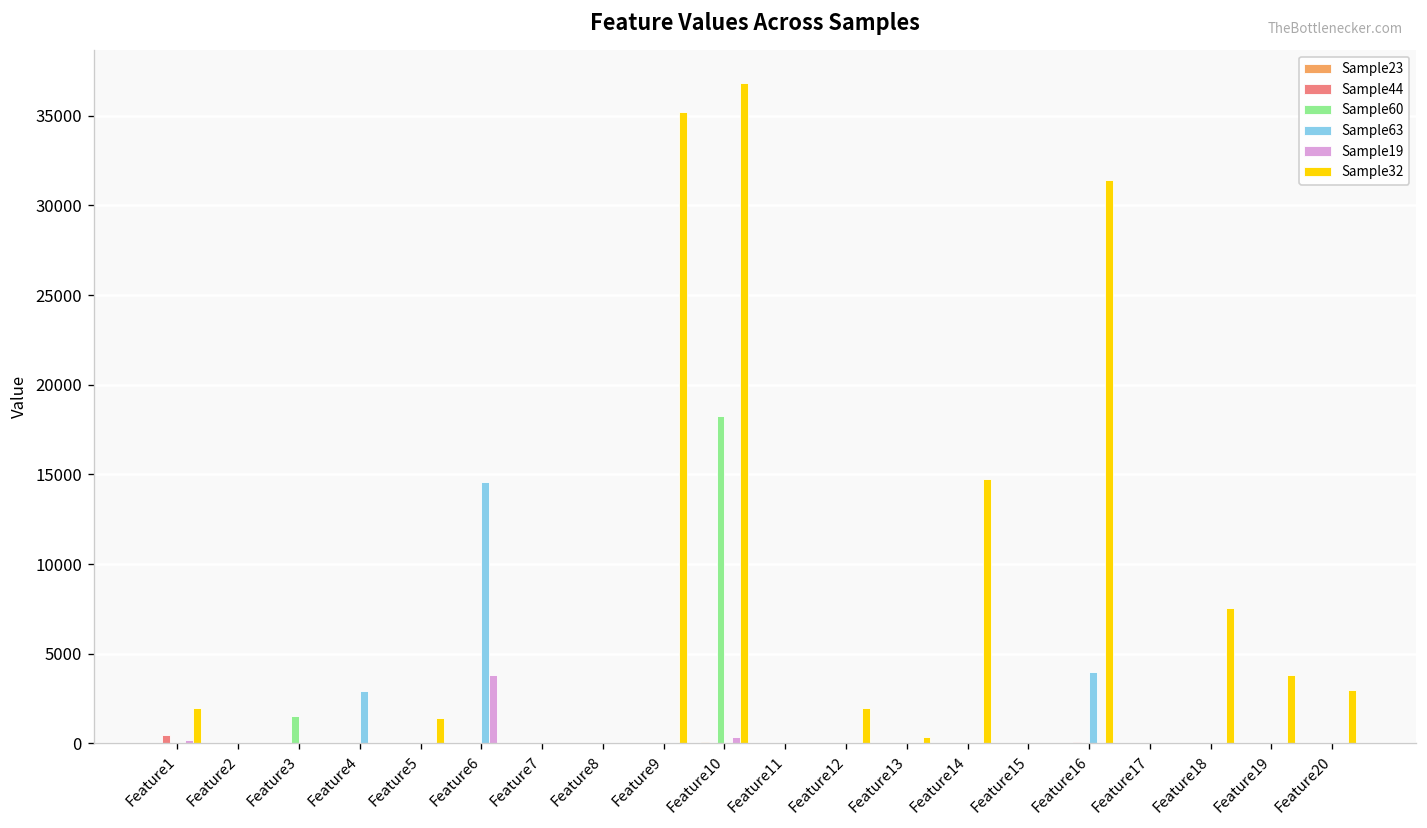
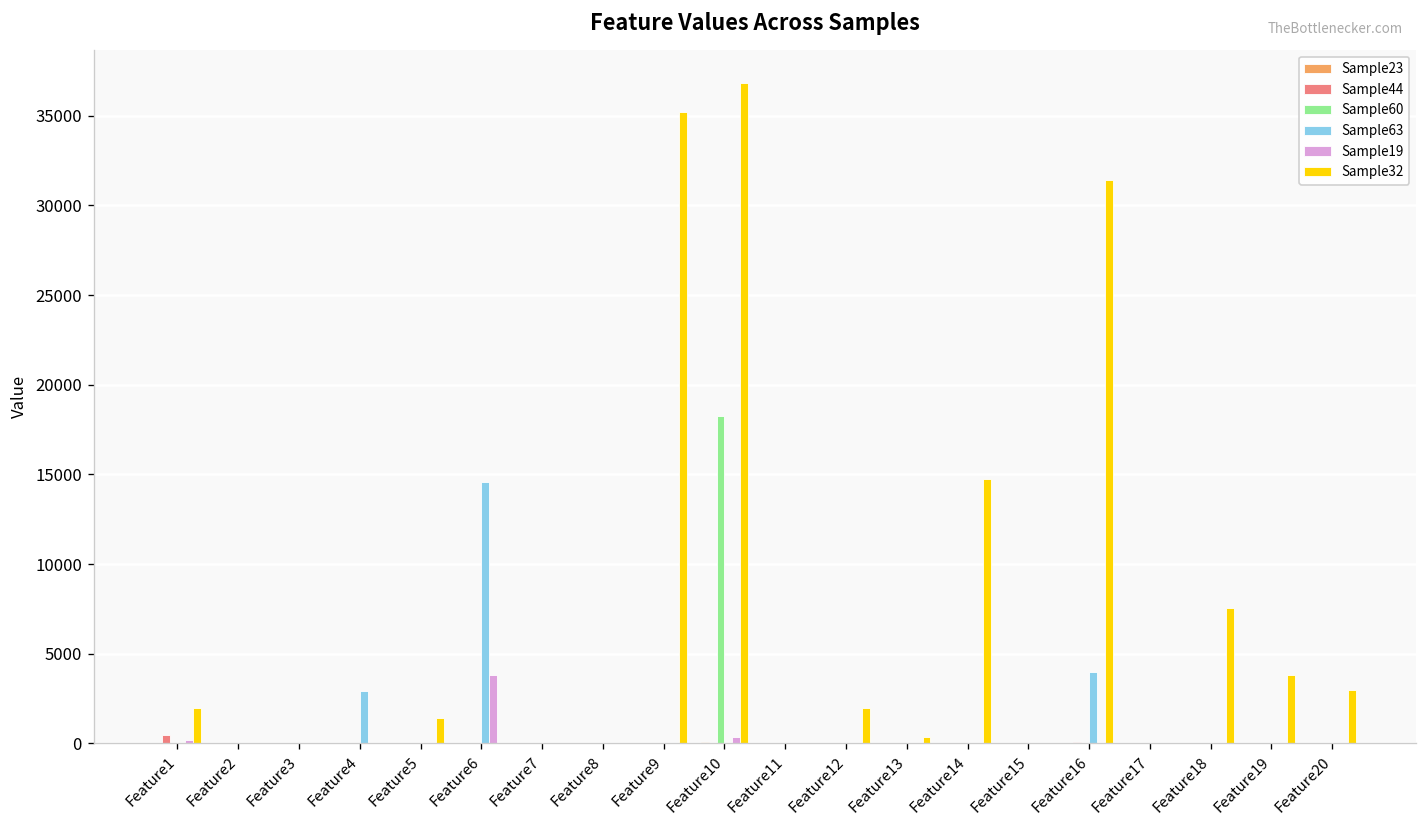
  {
    "Sample60": {
      "Feature1": 0,
      "Feature2": 0,
-     "Feature3": 1500,
+     "Feature3": 0,
      "Feature4": 0,
      "Feature5": 0,
      "Feature6": 0,
      "Feature7": 0,
      "Feature8": 0,
      "Feature9": 0,
      "Feature10": 18200,
      "Feature11": 0,
      "Feature12": 0,
      "Feature13": 0,
      "Feature14": 0,
      "Feature15": 0,
      "Feature16": 0,
      "Feature17": 0,
      "Feature18": 0,
      "Feature19": 0,
      "Feature20": 0
    },
    "Sample63": {
      "Feature1": 0,
      "Feature3": 0,
      "Feature4": 3000,
      "Feature5": 0,
      "Feature6": 14600,
      "Feature7": 0,
      "Feature8": 0,
      "Feature9": 0,
      "Feature10": 0,
      "Feature11": 0,
      "Feature12": 0,
      "Feature13": 0,
      "Feature14": 0,
      "Feature15": 0,
      "Feature16": 4000,
      "Feature17": 0,
      "Feature18": 0,
      "Feature19": 0,
      "Feature20": 0
    },
    "Sample19": {
      "Feature1": 200,
      "Feature3": 0,
      "Feature4": 0,
      "Feature5": 0,
      "Feature6": 3800,
      "Feature7": 0,
      "Feature8": 0,
      "Feature9": 0,
      "Feature10": 400,
      "Feature11": 0,
      "Feature12": 0,
      "Feature13": 0,
      "Feature14": 0,
      "Feature15": 0,
      "Feature16": 0,
      "Feature18": 0,
      "Feature19": 0,
      "Feature20": 0
    },
    "Sample32": {
      "Feature1": 2000,
      "Feature3": 0,
      "Feature4": 0,
      "Feature5": 1400,
      "Feature6": 0,
      "Feature7": 0,
      "Feature8": 0,
      "Feature9": 35200,
      "Feature10": 36800,
      "Feature11": 0,
      "Feature12": 2000,
      "Feature13": 300,
      "Feature14": 14700,
      "Feature16": 31400,
      "Feature17": 0,
      "Feature18": 7500,
      "Feature19": 3800,
      "Feature20": 3000
    }
  }
